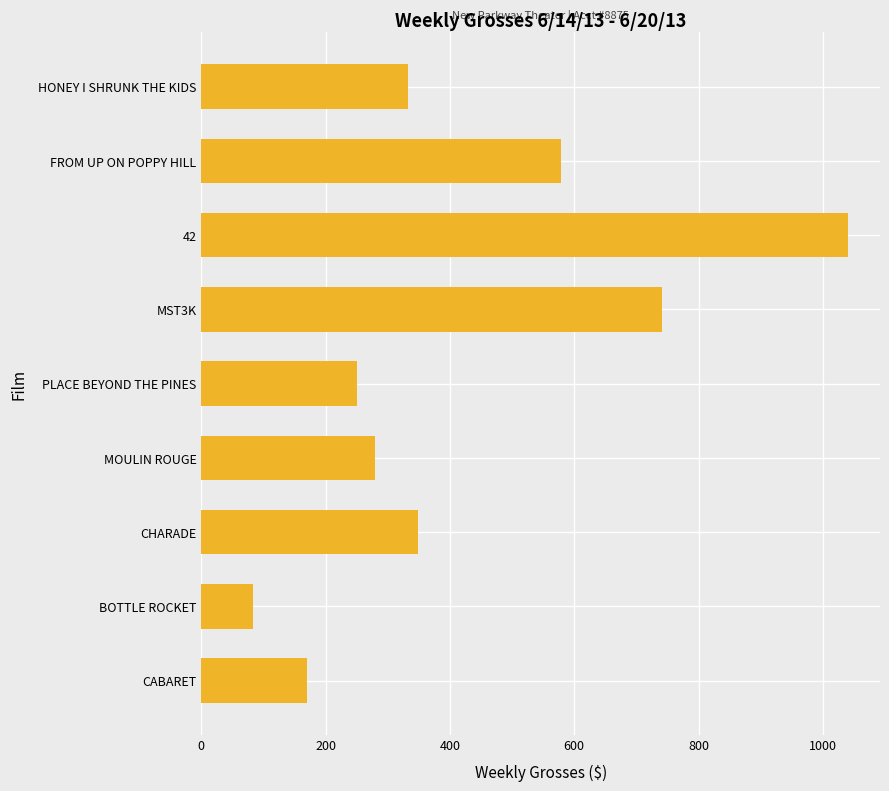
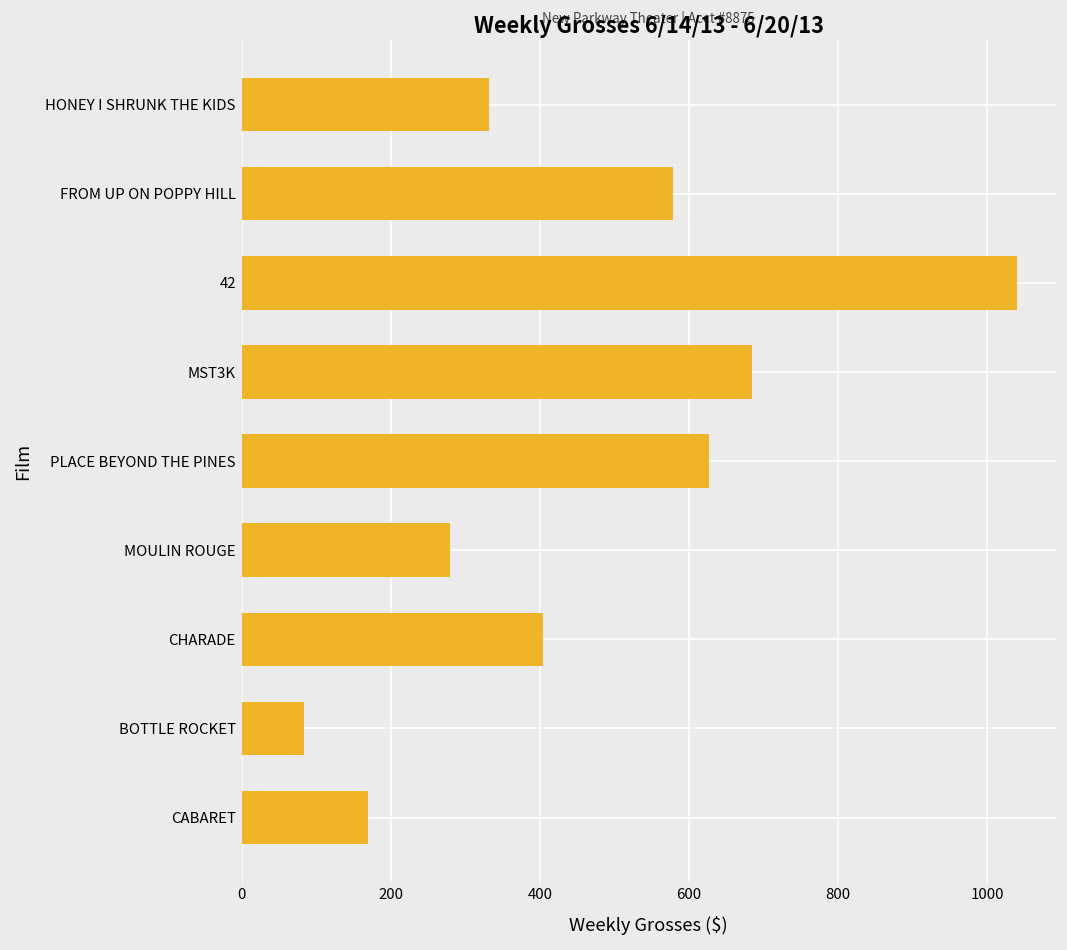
  {
    "HONEY I SHRUNK THE KIDS": 330,
    "FROM UP ON POPPY HILL": 580,
    "42": 1040,
-   "MST3K": 740,
-   "PLACE BEYOND THE PINES": 250,
+   "MST3K": 680,
+   "PLACE BEYOND THE PINES": 630,
    "MOULIN ROUGE": 280,
-   "CHARADE": 350,
+   "CHARADE": 400,
    "BOTTLE ROCKET": 80,
    "CABARET": 170
  }
